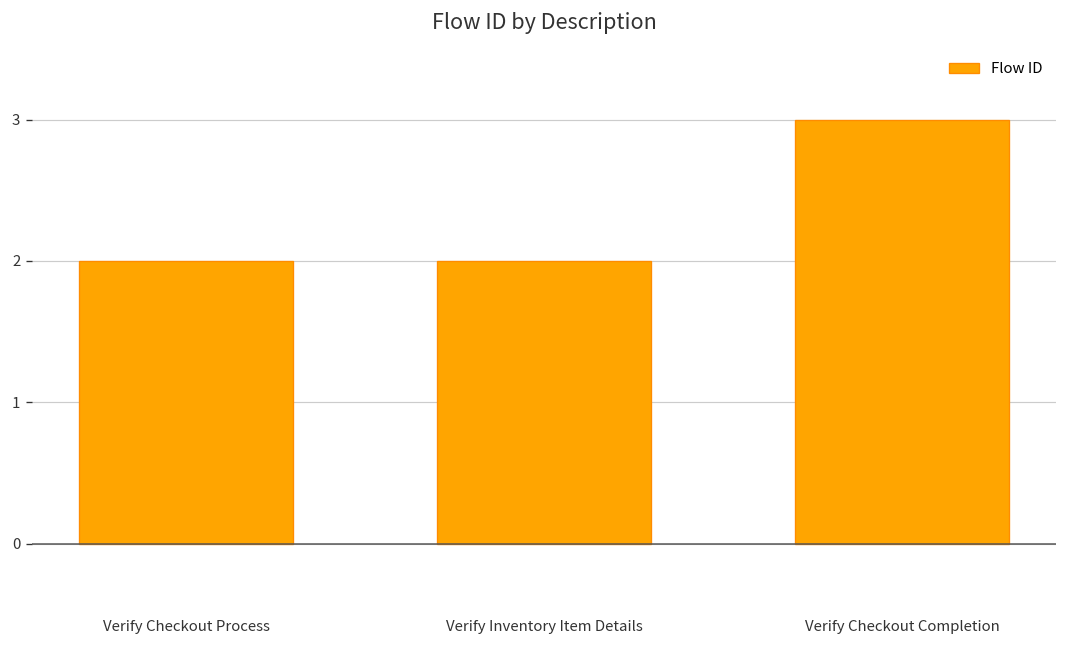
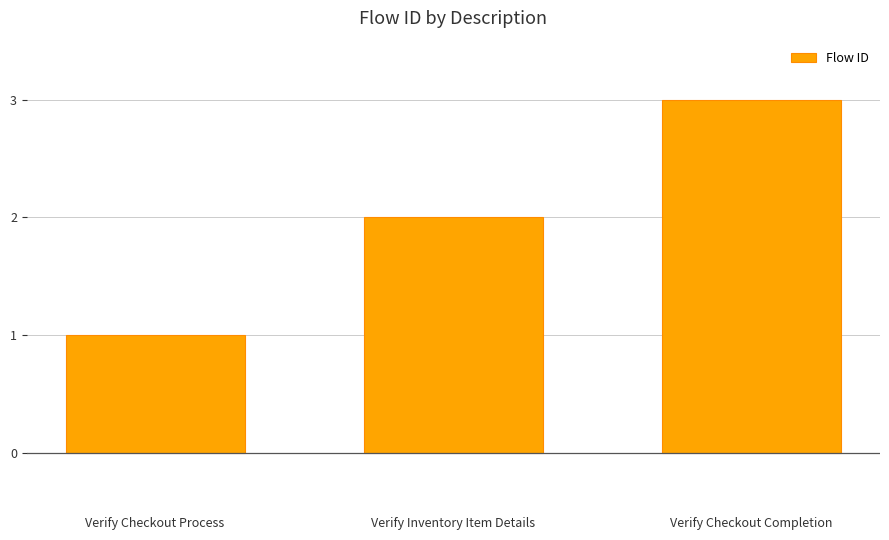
  {
-   "Verify Checkout Process": 2,
+   "Verify Checkout Process": 1,
    "Verify Inventory Item Details": 2,
    "Verify Checkout Completion": 3
  }
